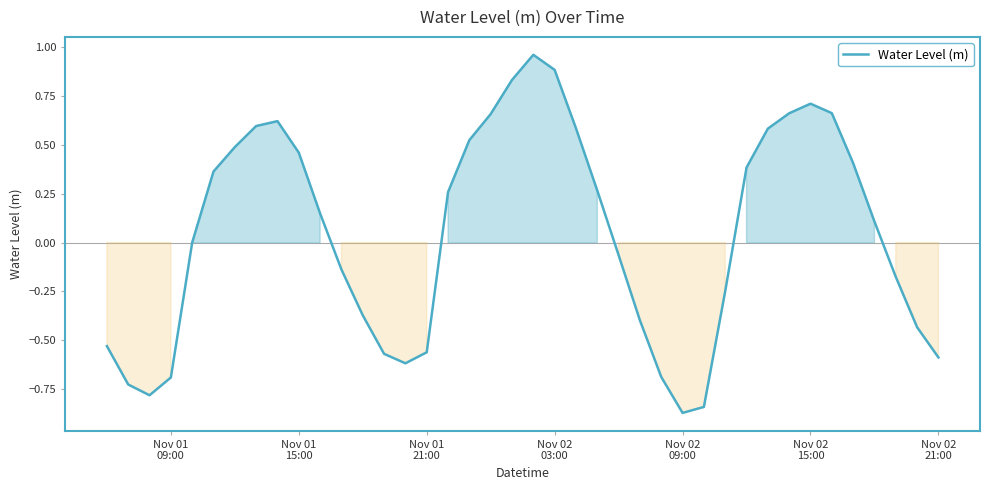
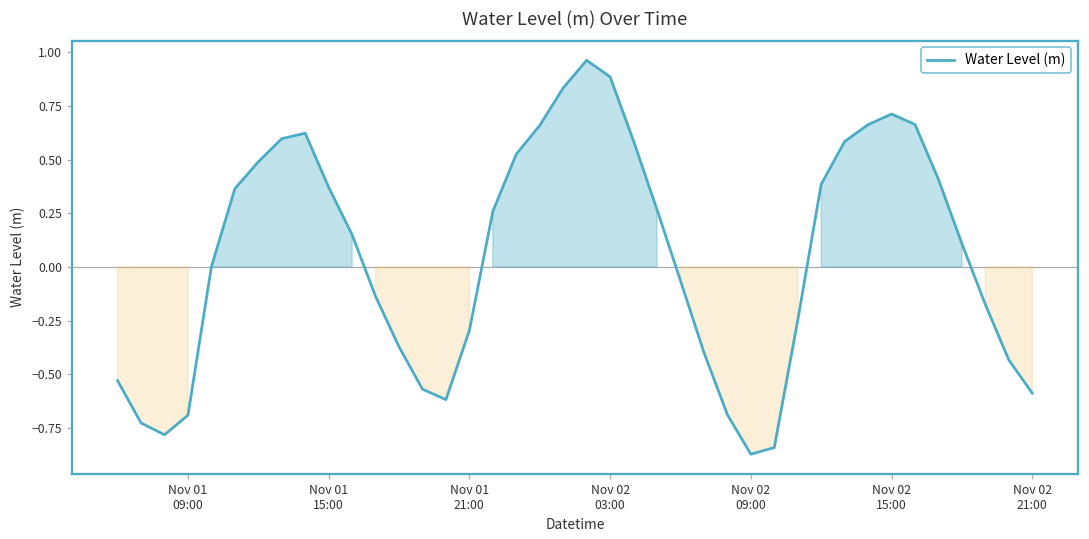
  {
    "Nov 01 09:00": -0.69,
-   "Nov 01 15:00": 0.46,
-   "Nov 01 21:00": -0.56,
+   "Nov 01 15:00": 0.37,
+   "Nov 01 21:00": -0.30,
    "Nov 02 03:00": 0.88,
    "Nov 02 09:00": -0.87,
    "Nov 02 15:00": 0.71,
    "Nov 02 21:00": -0.59
  }
